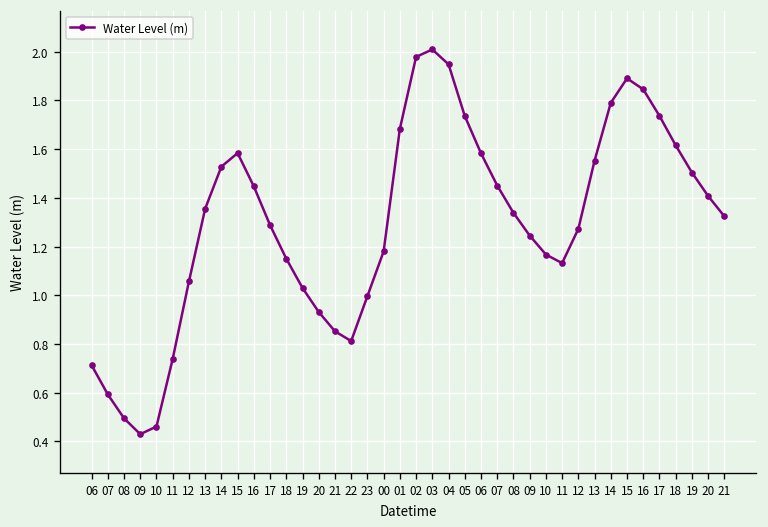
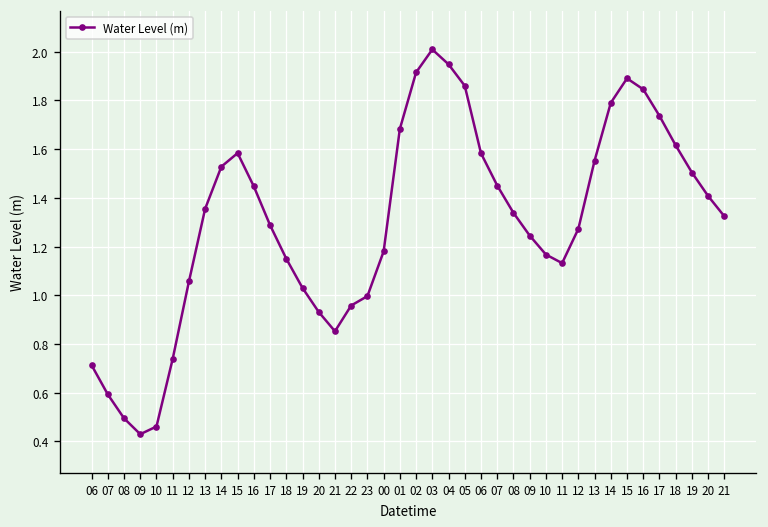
  {
-   "22": 0.81,
+   "22": 0.96,
    "23": 1.00,
    "00": 1.18,
    "01": 1.68,
-   "02": 1.98,
+   "02": 1.92,
    "03": 2.01,
    "04": 1.95,
-   "05": 1.74
+   "05": 1.86
  }
